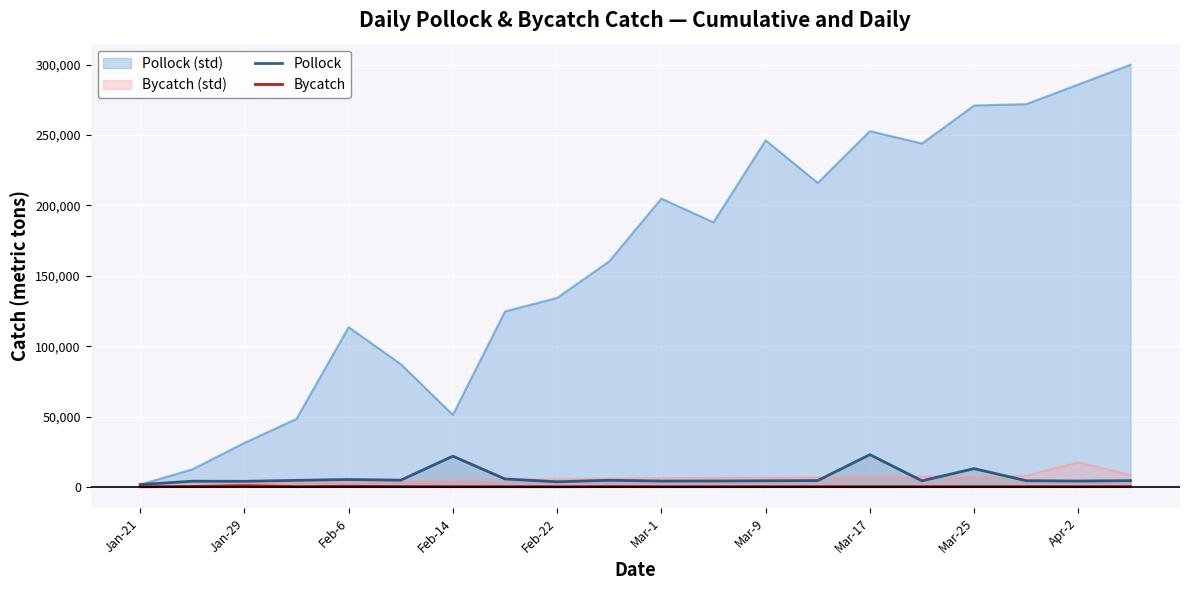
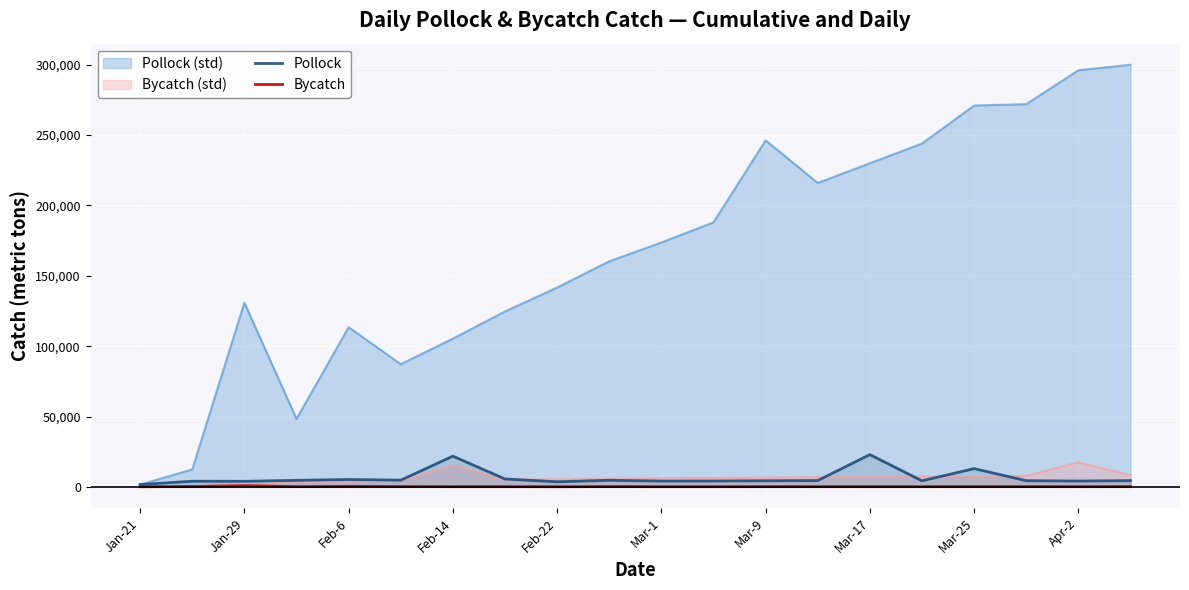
  {
    "Pollock (std)": {
-     "Jan-29": "31,000",
+     "Jan-29": "131,000",
      "Feb-6": "113,000",
-     "Feb-14": "51,000",
-     "Feb-22": "134,000",
-     "Mar-1": "205,000",
+     "Feb-14": "105,000",
+     "Feb-22": "142,000",
+     "Mar-1": "174,000",
      "Mar-9": "246,000",
-     "Mar-17": "253,000",
+     "Mar-17": "230,000",
      "Mar-25": "271,000",
-     "Apr-2": "286,000"
+     "Apr-2": "296,000"
    },
    "Bycatch (std)": {
-     "Feb-14": "5,000",
+     "Feb-14": "15,000",
      "Feb-22": "5,000",
      "Mar-1": "6,000",
      "Mar-9": "7,000",
      "Mar-17": "7,000",
      "Mar-25": "8,000",
      "Apr-2": "17,000"
    },
    "Pollock": {
      "Jan-29": "4,000",
      "Feb-14": "22,000",
      "Feb-22": "4,000",
      "Mar-1": "4,000",
      "Mar-9": "4,000",
      "Mar-17": "23,000",
      "Mar-25": "13,000",
      "Apr-2": "4,000"
    },
    "Bycatch": {
      "Feb-6": "0",
      "Feb-14": "0",
      "Feb-22": "0",
      "Mar-1": "0",
      "Mar-9": "0",
      "Mar-17": "0",
      "Mar-25": "0",
      "Apr-2": "0"
    }
  }
